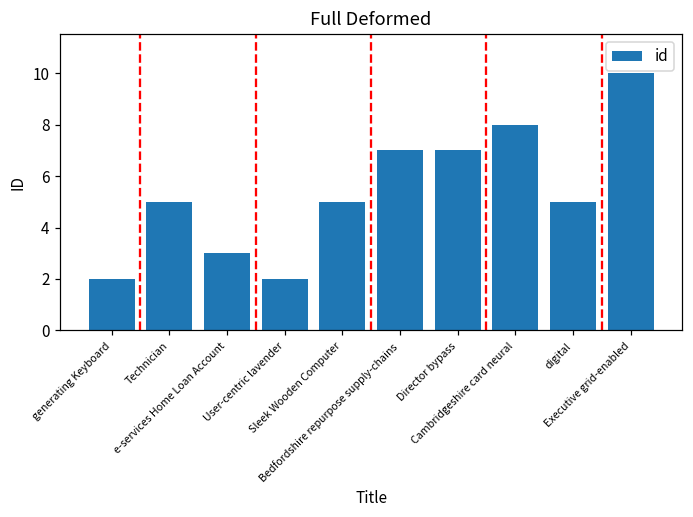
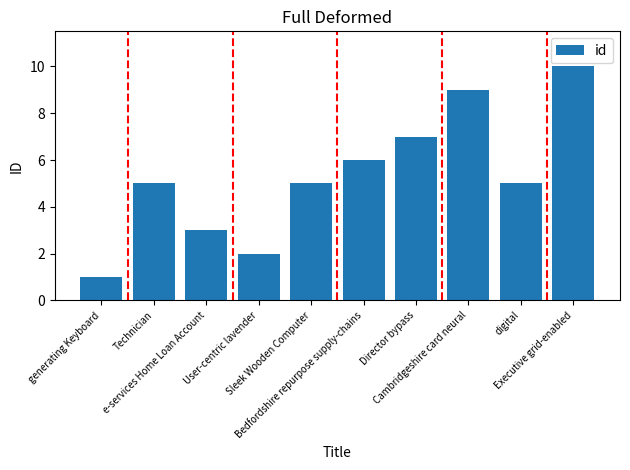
  {
-   "generating Keyboard": 2,
+   "generating Keyboard": 1,
    "Technician": 5,
    "e-services Home Loan Account": 3,
    "User-centric lavender": 2,
    "Sleek Wooden Computer": 5,
-   "Bedfordshire repurpose supply-chains": 7,
+   "Bedfordshire repurpose supply-chains": 6,
    "Director bypass": 7,
-   "Cambridgeshire card neural": 8,
+   "Cambridgeshire card neural": 9,
    "digital": 5,
    "Executive grid-enabled": 10
  }
